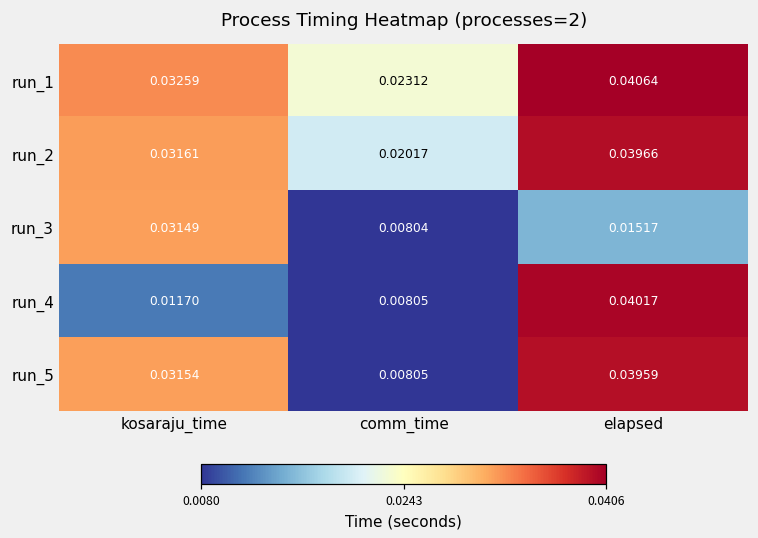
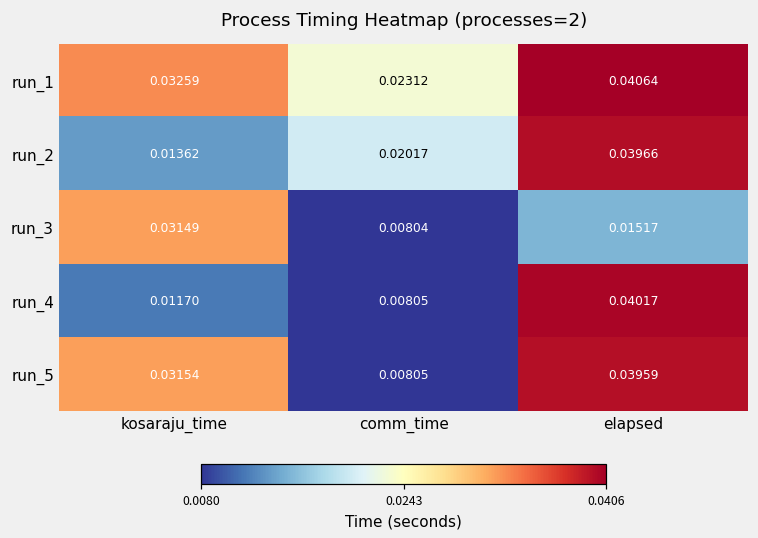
  {
    "run_1": {
      "kosaraju_time": 0.03259,
      "comm_time": 0.02312,
      "elapsed": 0.04064
    },
    "run_2": {
-     "kosaraju_time": 0.03161,
+     "kosaraju_time": 0.01362,
      "comm_time": 0.02017,
      "elapsed": 0.03966
    },
    "run_3": {
      "kosaraju_time": 0.03149,
      "comm_time": 0.00804,
      "elapsed": 0.01517
    },
    "run_4": {
      "kosaraju_time": 0.01170,
      "comm_time": 0.00805,
      "elapsed": 0.04017
    },
    "run_5": {
      "kosaraju_time": 0.03154,
      "comm_time": 0.00805,
      "elapsed": 0.03959
    }
  }
